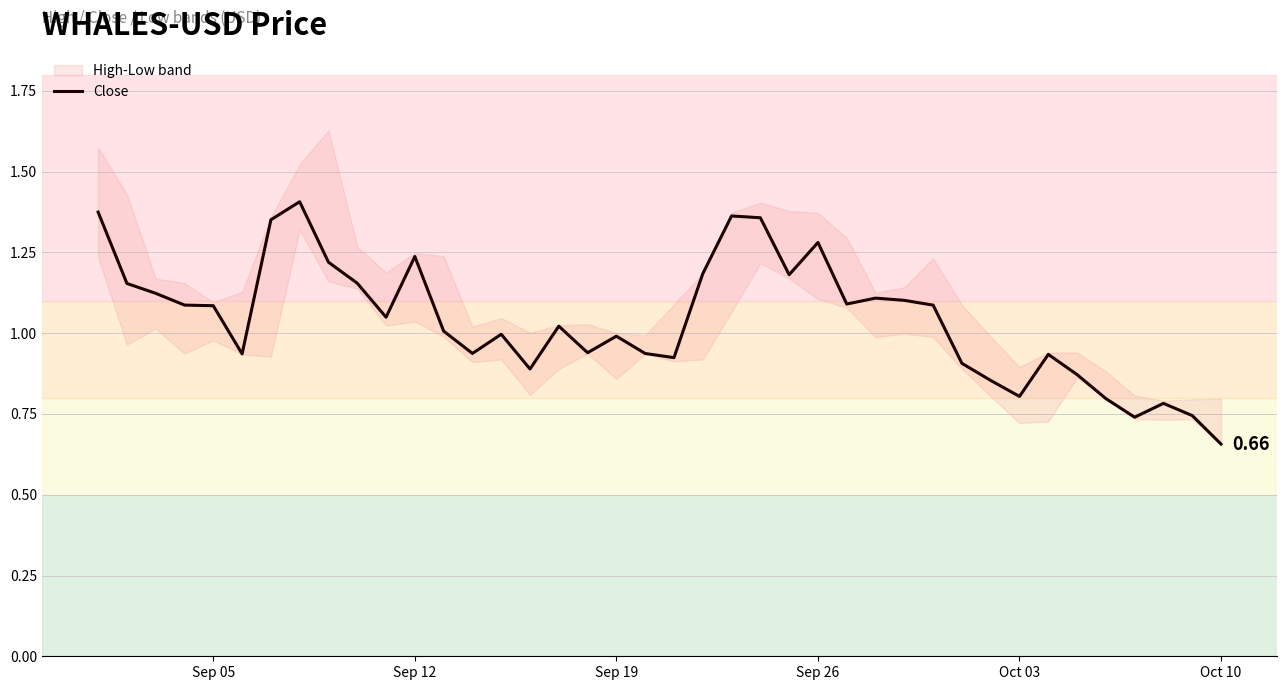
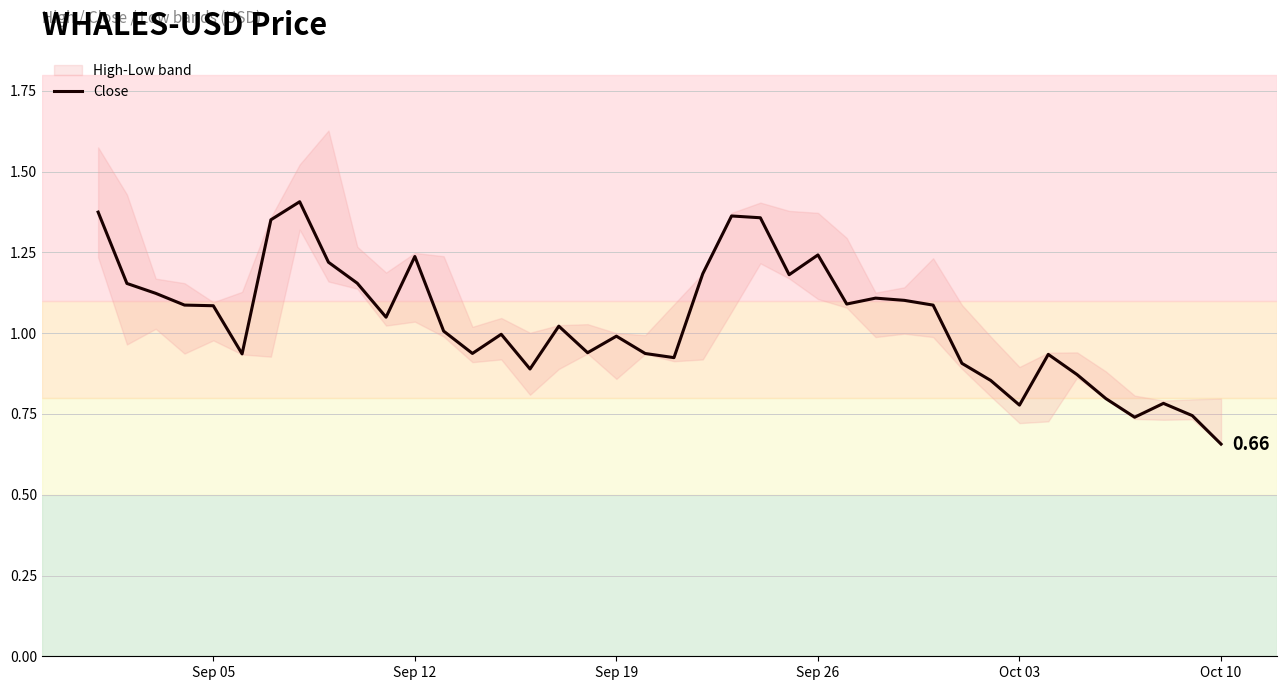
  {
    "Close": {
      "Sep 05": 1.08,
      "Sep 12": 1.24,
      "Sep 19": 0.99,
-     "Sep 26": 1.28,
-     "Oct 03": 0.80
+     "Sep 26": 1.24,
+     "Oct 03": 0.78
    }
  }
